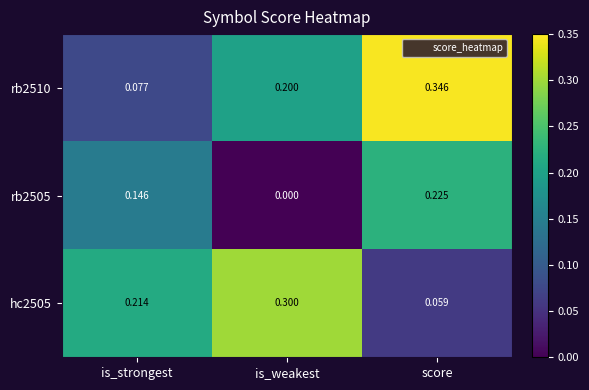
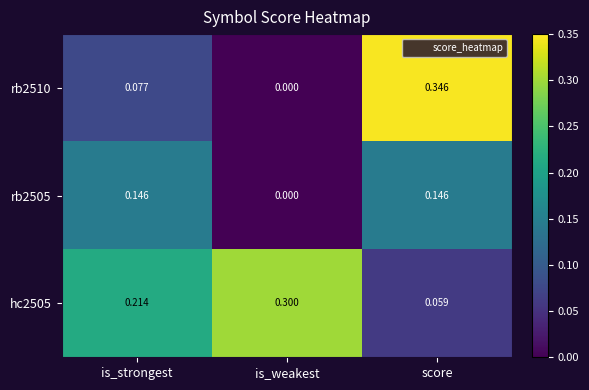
  {
    "rb2510": {
      "is_strongest": 0.077,
-     "is_weakest": 0.200,
+     "is_weakest": 0.000,
      "score": 0.346
    },
    "rb2505": {
      "is_strongest": 0.146,
      "is_weakest": 0.000,
-     "score": 0.225
+     "score": 0.146
    },
    "hc2505": {
      "is_strongest": 0.214,
      "is_weakest": 0.300,
      "score": 0.059
    }
  }
